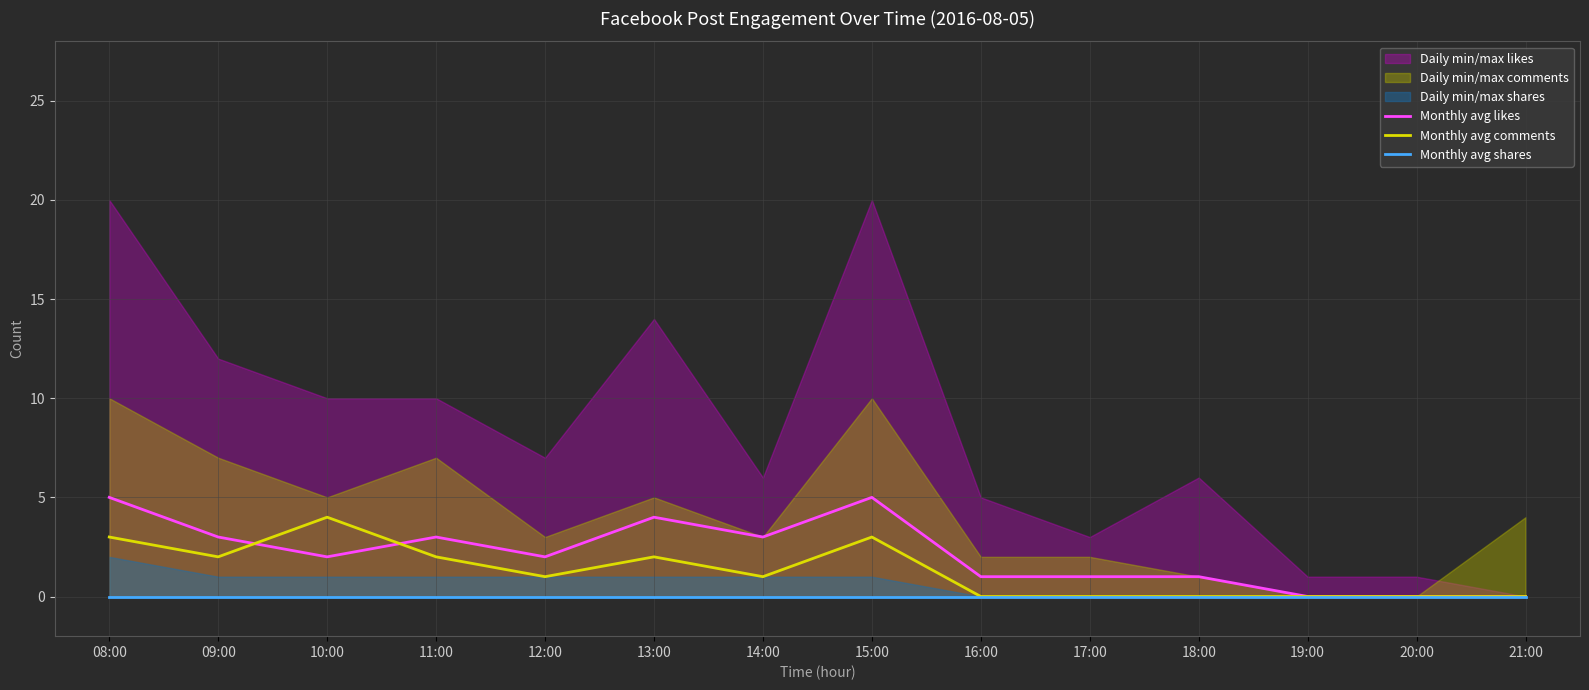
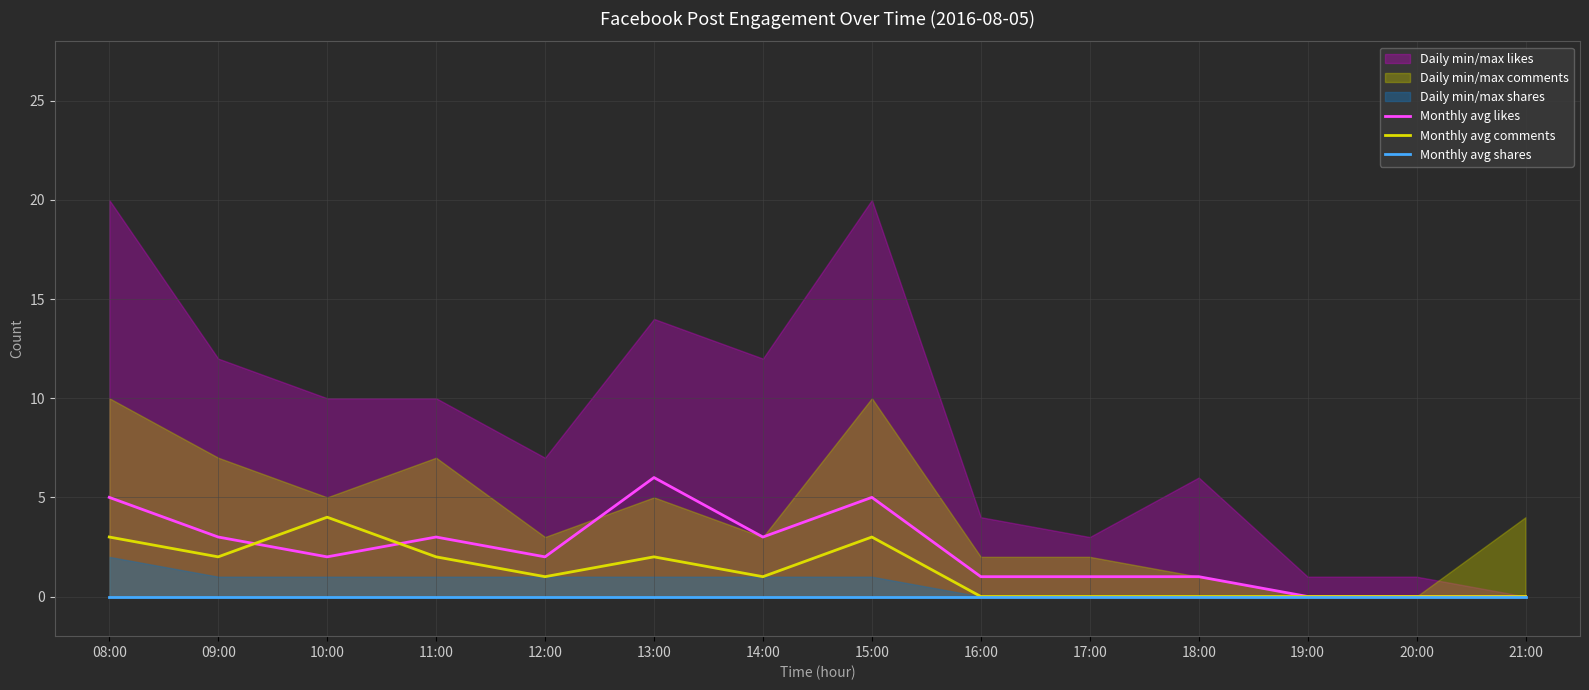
  {
    "Monthly avg likes": {
      "08:00": 5,
      "09:00": 3,
      "10:00": 2,
      "11:00": 3,
      "12:00": 2,
-     "13:00": 4,
+     "13:00": 6,
      "15:00": 5,
      "16:00": 1,
      "17:00": 1
    },
    "Daily min/max likes": {
      "08:00": 20,
      "09:00": 12,
      "10:00": 10,
      "11:00": 10,
      "12:00": 7,
      "13:00": 14,
-     "14:00": 6,
+     "14:00": 12,
      "15:00": 20,
-     "16:00": 5,
+     "16:00": 4,
      "17:00": 3,
      "18:00": 6,
      "19:00": 1,
      "20:00": 1
    },
    "Monthly avg comments": {
      "08:00": 3,
      "09:00": 2,
      "10:00": 4,
      "11:00": 2,
      "13:00": 2,
      "15:00": 3
    },
    "Daily min/max comments": {
      "08:00": 10,
      "09:00": 7,
      "10:00": 5,
      "11:00": 7,
      "12:00": 3,
      "13:00": 5,
      "15:00": 10,
      "16:00": 2,
      "17:00": 2,
      "21:00": 4
    },
    "Monthly avg shares": {
      "08:00": 0,
      "09:00": 0,
      "10:00": 0,
      "11:00": 0,
      "12:00": 0,
      "13:00": 0,
      "14:00": 0,
      "15:00": 0
    },
    "Daily min/max shares": {
      "08:00": 2,
      "09:00": 1,
      "10:00": 1,
      "11:00": 1,
      "13:00": 1,
      "15:00": 1
    }
  }
